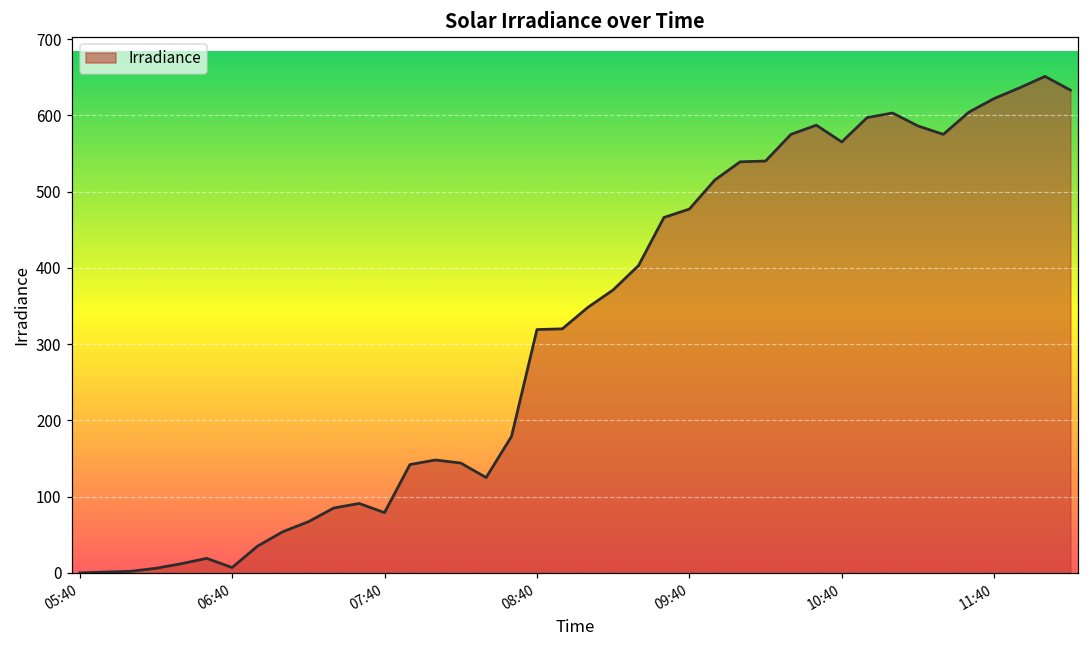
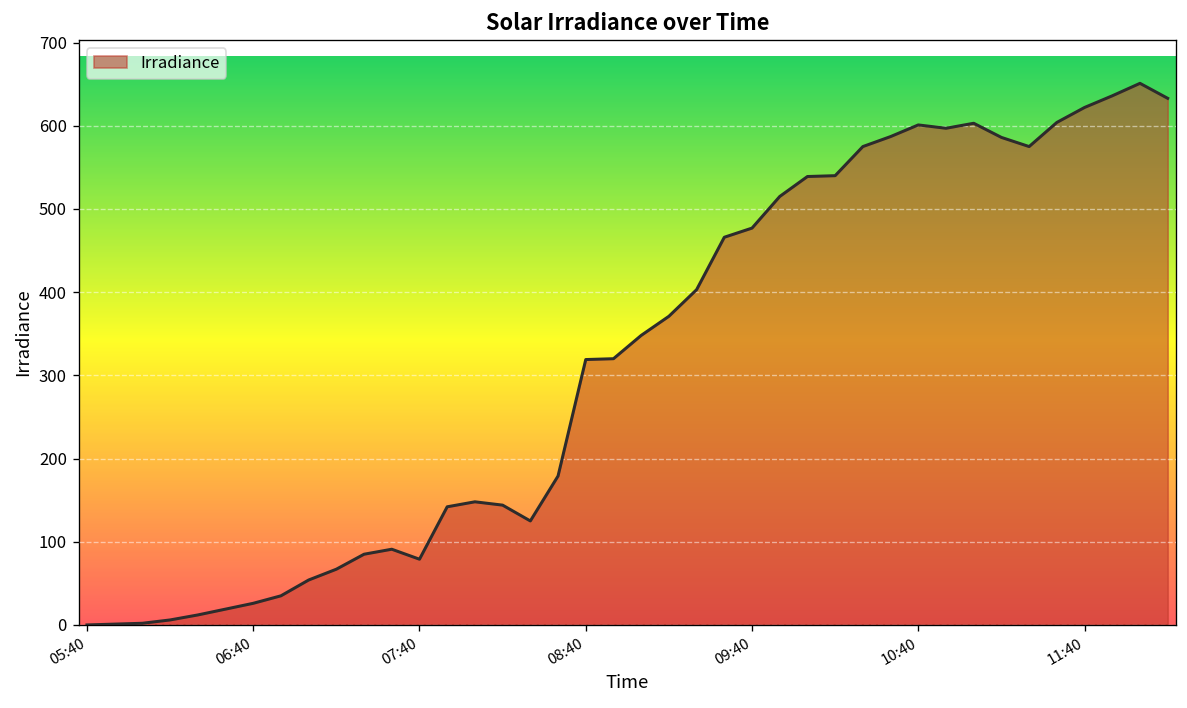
  {
    "05:40": 0,
-   "06:40": 10,
+   "06:40": 30,
    "07:40": 80,
    "08:40": 320,
    "09:40": 480,
-   "10:40": 570,
+   "10:40": 600,
    "11:40": 620
  }
